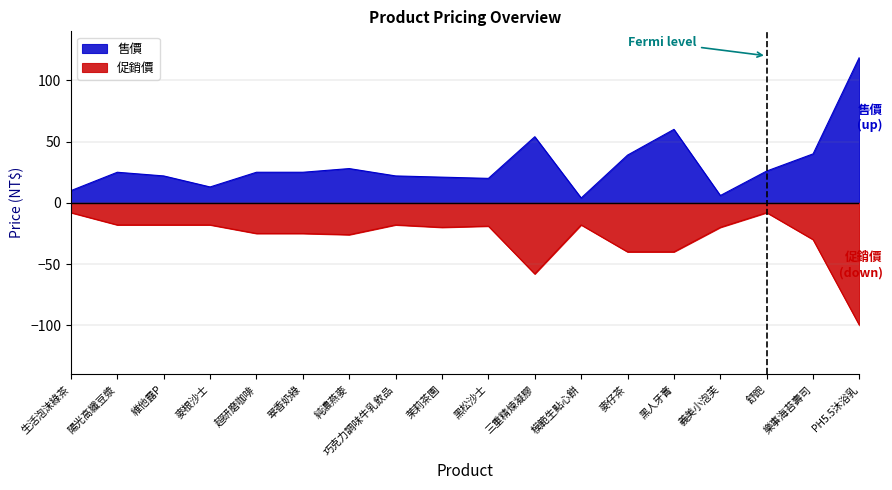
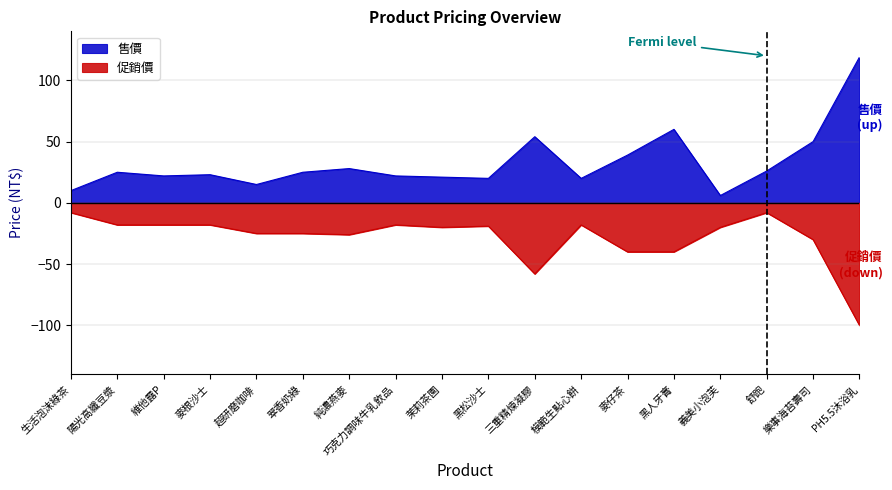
  {
    "售價": {
      "生活泡沫綠茶": 10,
      "陽光高纖豆漿": 25,
      "維他露P": 22,
-     "麥根沙士": 13,
-     "超研磨咖啡": 25,
+     "麥根沙士": 23,
+     "超研磨咖啡": 15,
      "翠香奶綠": 25,
      "純濃燕麥": 28,
      "巧克力調味牛乳飲品": 22,
      "茉莉茶園": 21,
      "黑松沙士": 20,
      "三重精煉凝膠": 54,
-     "模範生點心餅": 4,
+     "模範生點心餅": 20,
      "麥仔茶": 39,
      "黑人牙膏": 60,
      "義美小泡芙": 6,
      "舒跑": 26,
-     "樂事海苔壽司": 40,
+     "樂事海苔壽司": 50,
      "PH5.5沐浴乳": 119
    }
  }
